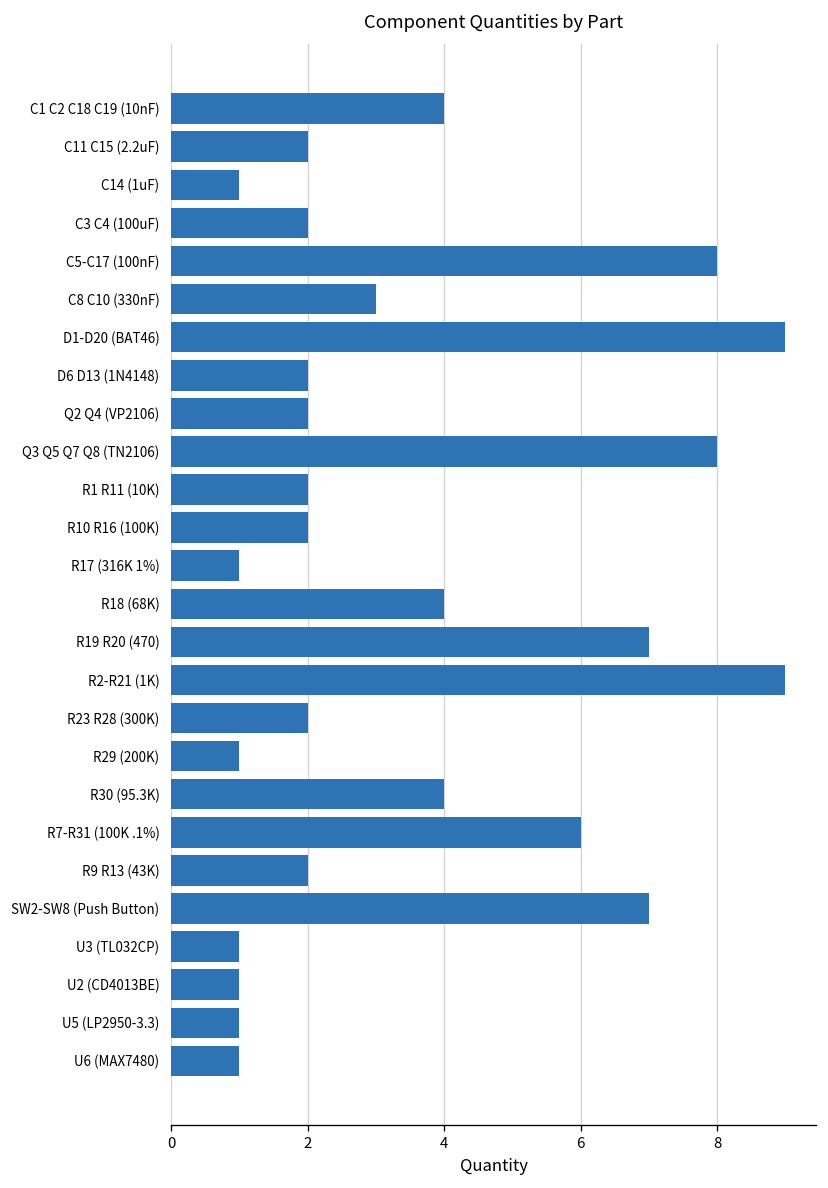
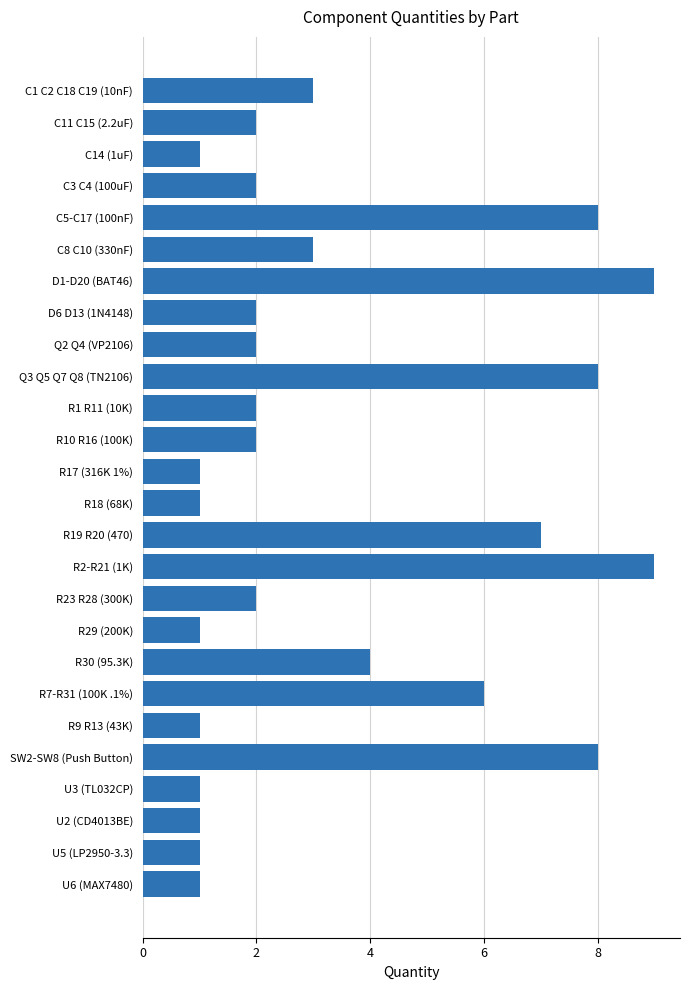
  {
-   "C1 C2 C18 C19 (10nF)": 4,
+   "C1 C2 C18 C19 (10nF)": 3,
    "C11 C15 (2.2uF)": 2,
    "C14 (1uF)": 1,
    "C3 C4 (100uF)": 2,
    "C5-C17 (100nF)": 8,
    "C8 C10 (330nF)": 3,
    "D1-D20 (BAT46)": 9,
    "D6 D13 (1N4148)": 2,
    "Q2 Q4 (VP2106)": 2,
    "Q3 Q5 Q7 Q8 (TN2106)": 8,
    "R1 R11 (10K)": 2,
    "R10 R16 (100K)": 2,
    "R17 (316K 1%)": 1,
-   "R18 (68K)": 4,
+   "R18 (68K)": 1,
    "R19 R20 (470)": 7,
    "R2-R21 (1K)": 9,
    "R23 R28 (300K)": 2,
    "R29 (200K)": 1,
    "R30 (95.3K)": 4,
    "R7-R31 (100K .1%)": 6,
-   "R9 R13 (43K)": 2,
-   "SW2-SW8 (Push Button)": 7,
+   "R9 R13 (43K)": 1,
+   "SW2-SW8 (Push Button)": 8,
    "U3 (TL032CP)": 1,
    "U2 (CD4013BE)": 1,
    "U5 (LP2950-3.3)": 1,
    "U6 (MAX7480)": 1
  }
